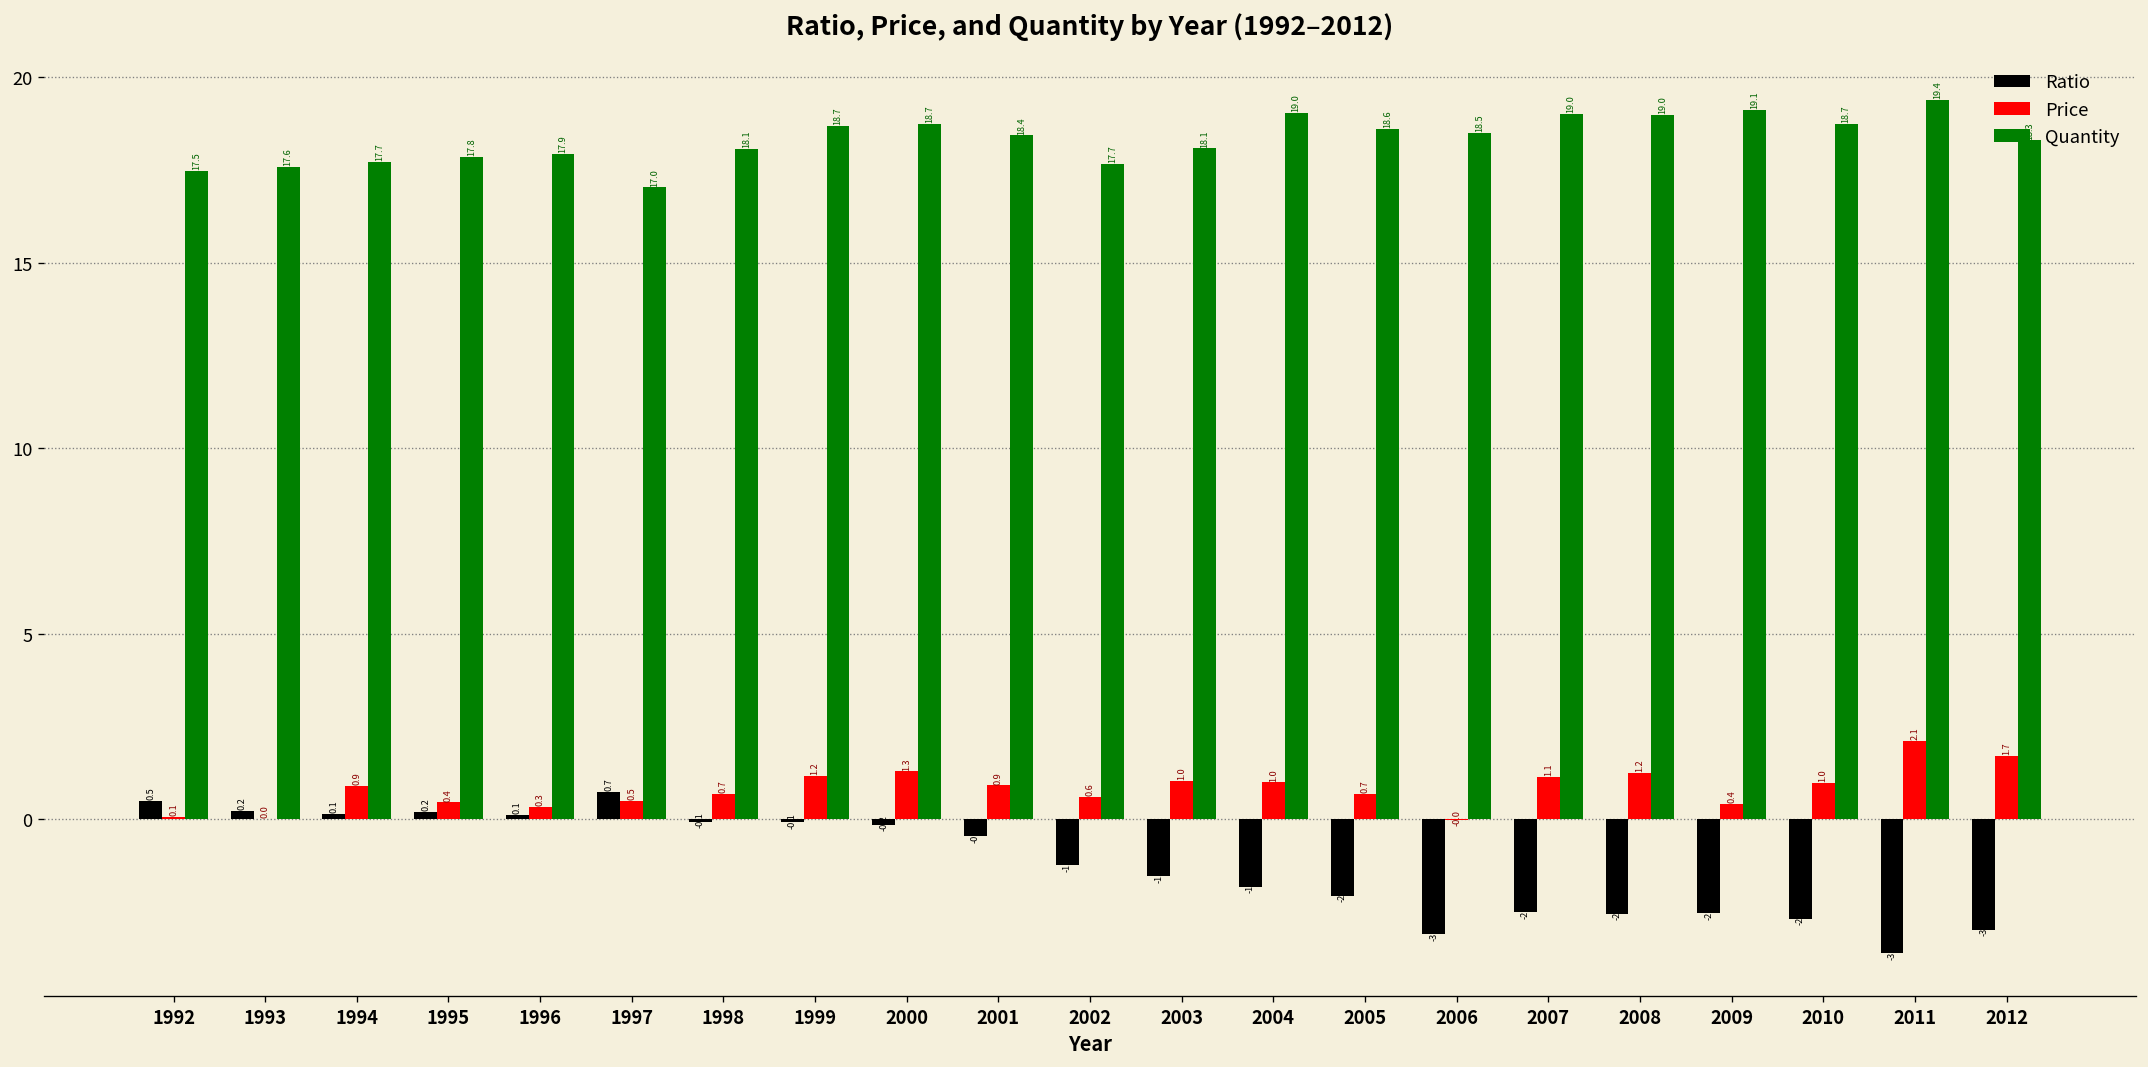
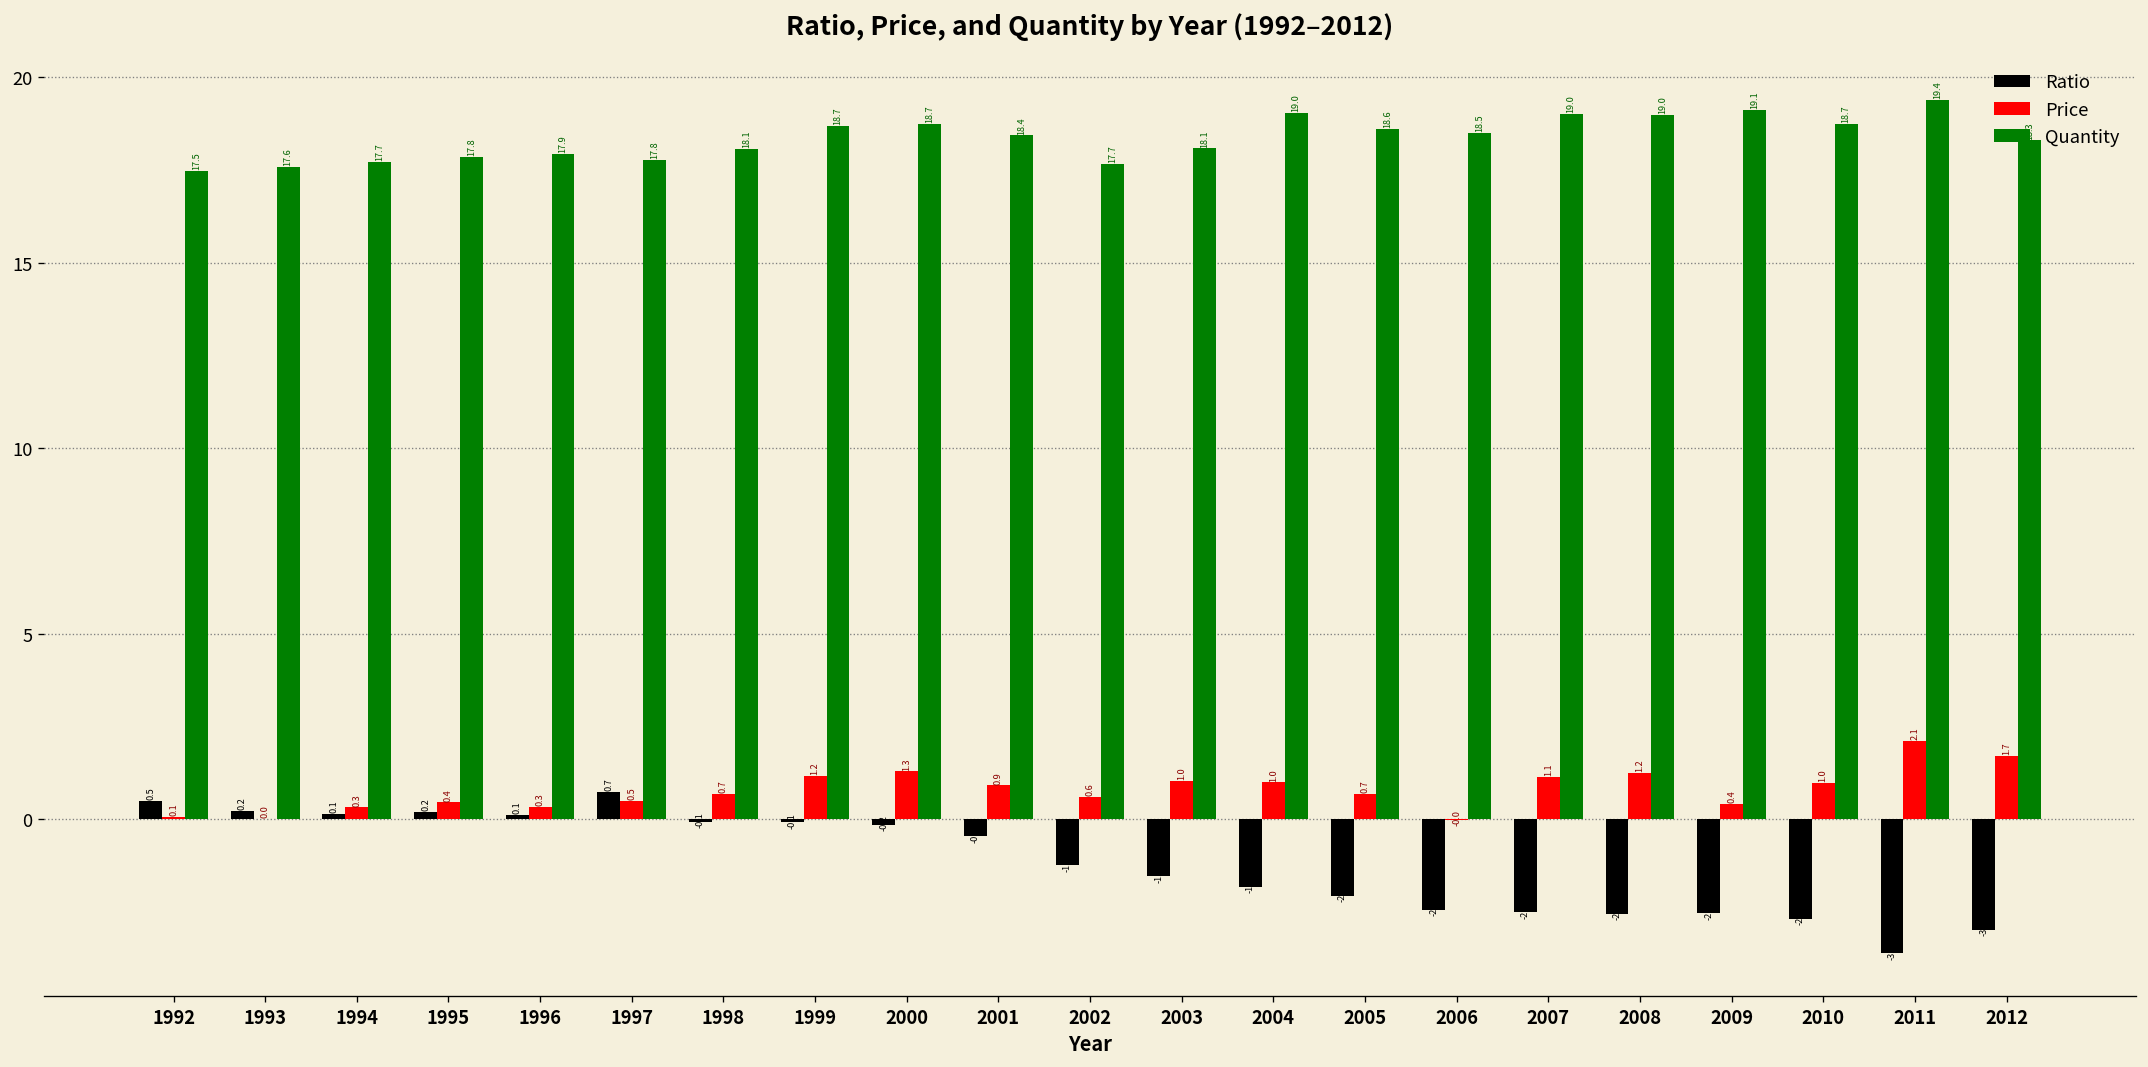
  {
    "Ratio": {
      "2001": -0.5,
      "2002": -1.2,
      "2003": -1.5,
      "2004": -1.8,
      "2005": -2.1,
-     "2006": -3.1,
+     "2006": -2.4,
      "2007": -2.5,
      "2008": -2.6,
      "2009": -2.5,
      "2010": -2.7,
      "2011": -3.6,
      "2012": -3.0
    },
    "Price": {
      "1992": 0.1,
      "1993": 0.0,
-     "1994": 0.9,
+     "1994": 0.3,
      "1995": 0.4,
      "1996": 0.3,
      "1997": 0.5,
      "1998": 0.7,
      "1999": 1.2,
      "2000": 1.3,
      "2001": 0.9,
      "2002": 0.6,
      "2003": 1.0,
      "2004": 1.0,
      "2005": 0.7,
      "2006": -0.0,
      "2007": 1.1,
      "2008": 1.2,
      "2009": 0.4,
      "2010": 1.0,
      "2011": 2.1,
      "2012": 1.7
    },
    "Quantity": {
      "1992": 17.5,
      "1993": 17.6,
      "1994": 17.7,
      "1995": 17.8,
      "1996": 17.9,
-     "1997": 17.0,
+     "1997": 17.8,
      "1998": 18.1,
      "1999": 18.7,
      "2000": 18.7,
      "2001": 18.4,
      "2002": 17.7,
      "2003": 18.1,
      "2004": 19.0,
      "2005": 18.6,
      "2006": 18.5,
      "2007": 19.0,
      "2008": 19.0,
      "2009": 19.1,
      "2010": 18.7,
      "2011": 19.4,
      "2012": 18.3
    }
  }
